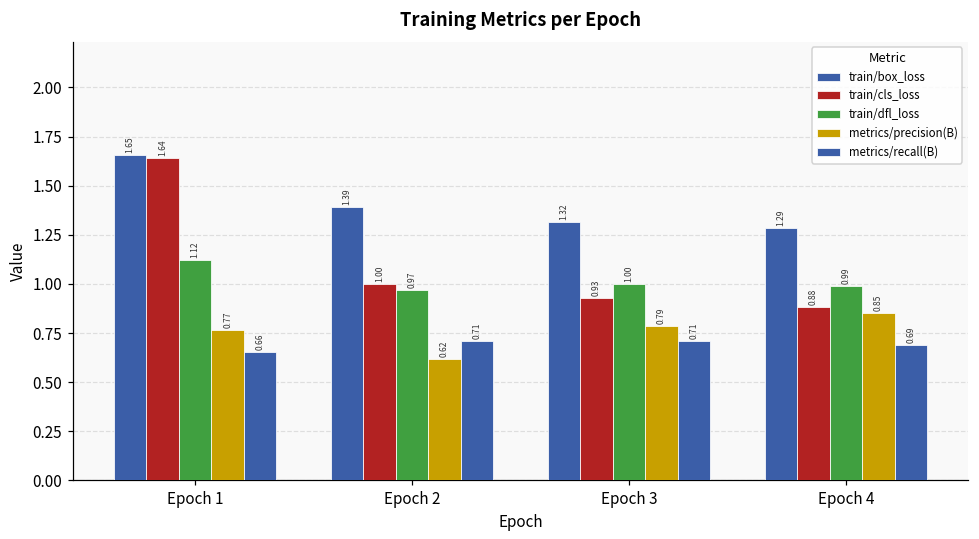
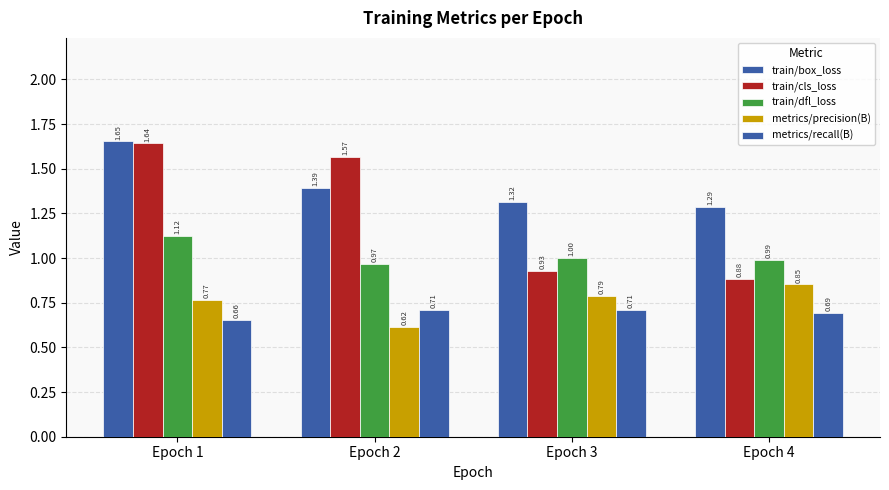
  {
    "train/cls_loss": {
      "Epoch 1": 1.64,
-     "Epoch 2": 1.00,
+     "Epoch 2": 1.57,
      "Epoch 3": 0.93,
      "Epoch 4": 0.88
    },
    "train/dfl_loss": {
      "Epoch 1": 1.12,
      "Epoch 2": 0.97,
      "Epoch 3": 1.00,
      "Epoch 4": 0.99
    },
    "metrics/precision(B)": {
      "Epoch 1": 0.77,
      "Epoch 2": 0.62,
      "Epoch 3": 0.79,
      "Epoch 4": 0.85
    }
  }
